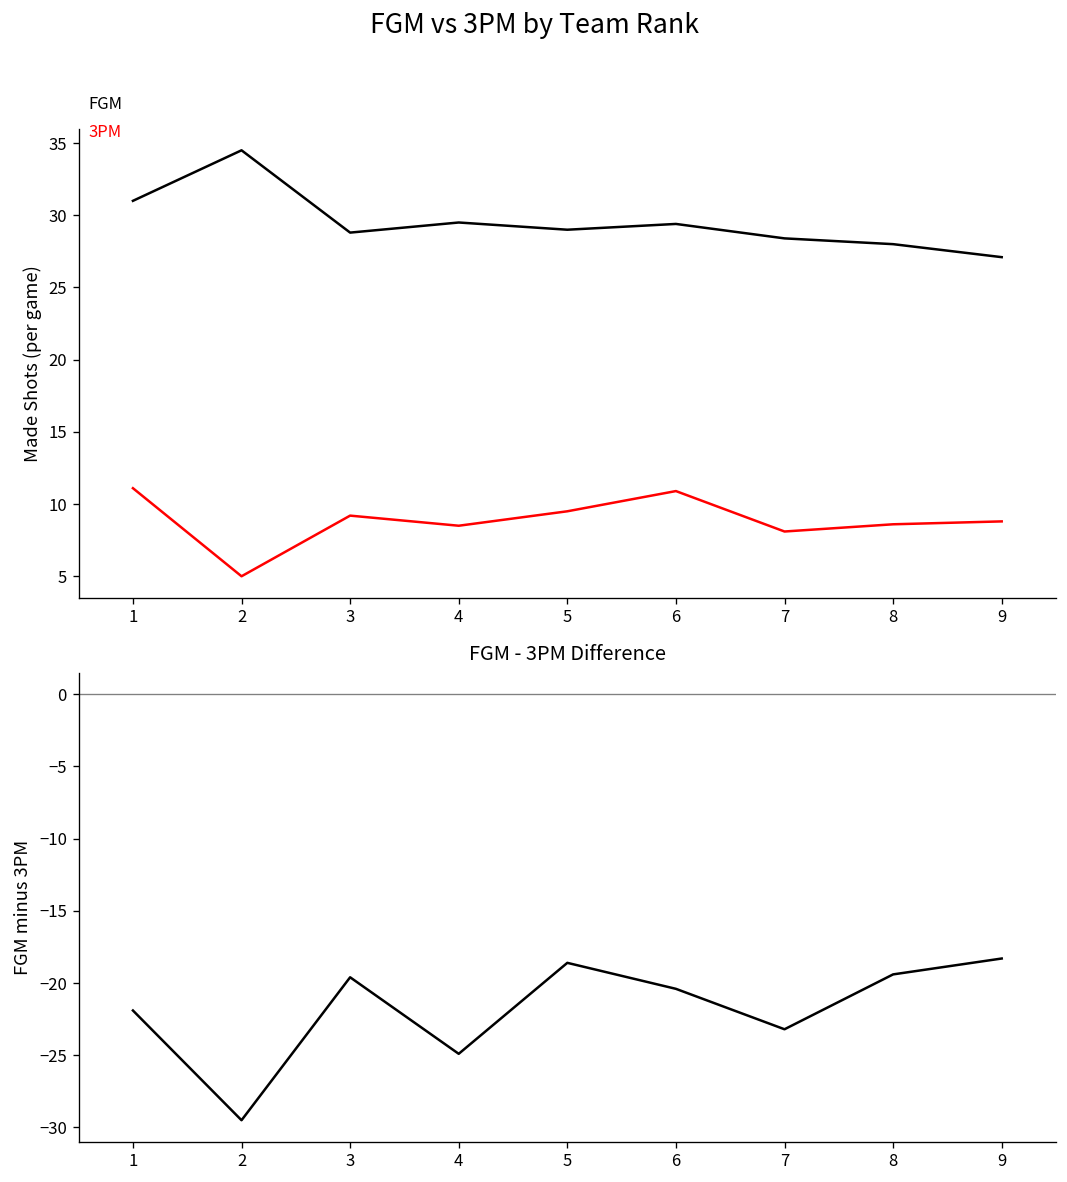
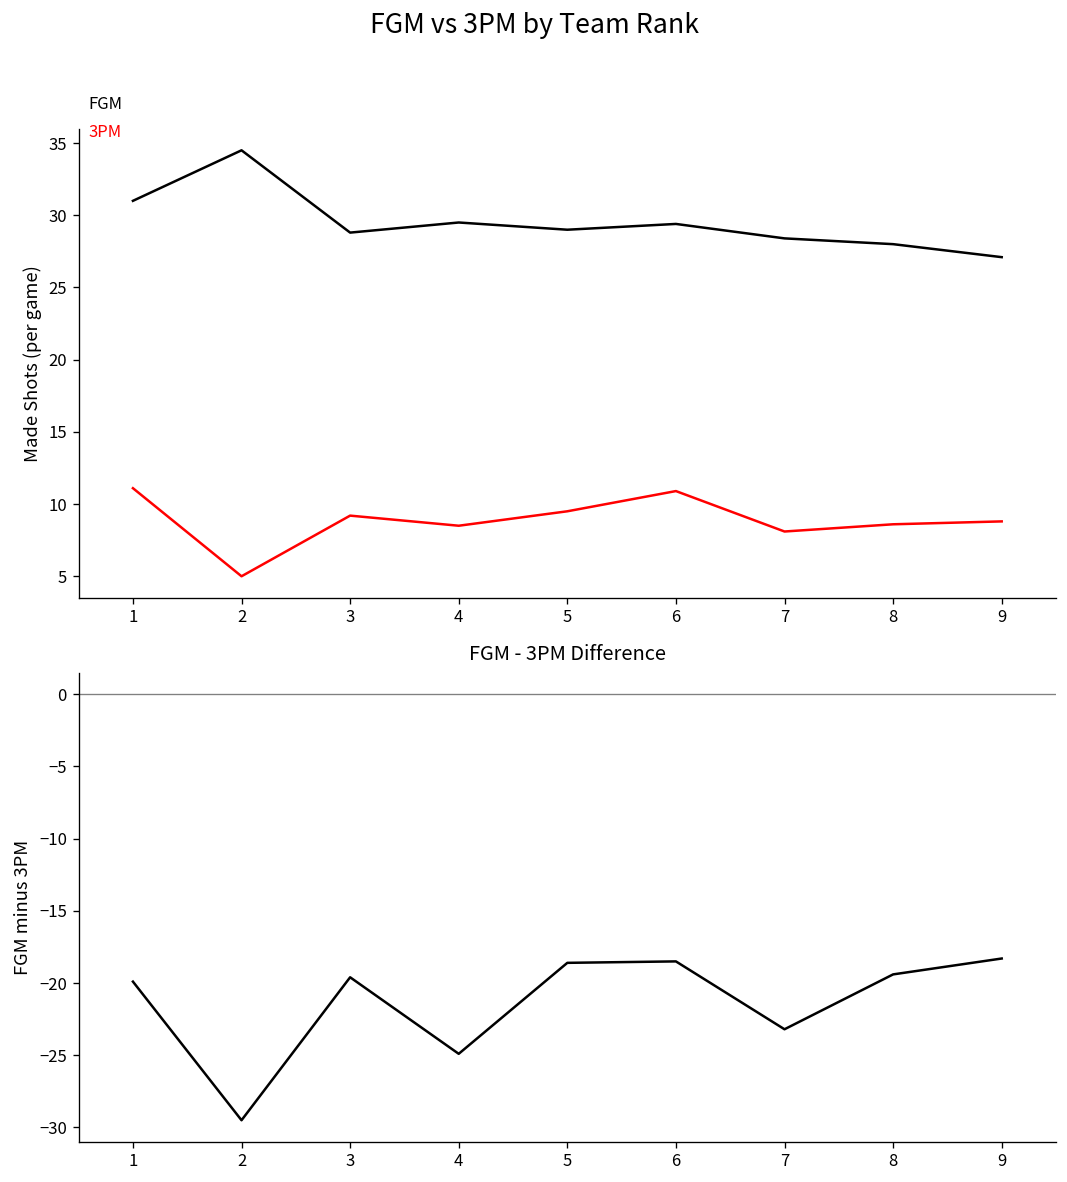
  {
    "FGM - 3PM Difference": {
-     "1": -21.9,
+     "1": -19.9,
      "2": -29.5,
      "3": -19.6,
      "4": -24.9,
      "5": -18.6,
-     "6": -20.4,
+     "6": -18.5,
      "7": -23.2,
      "8": -19.4,
      "9": -18.3
    }
  }
